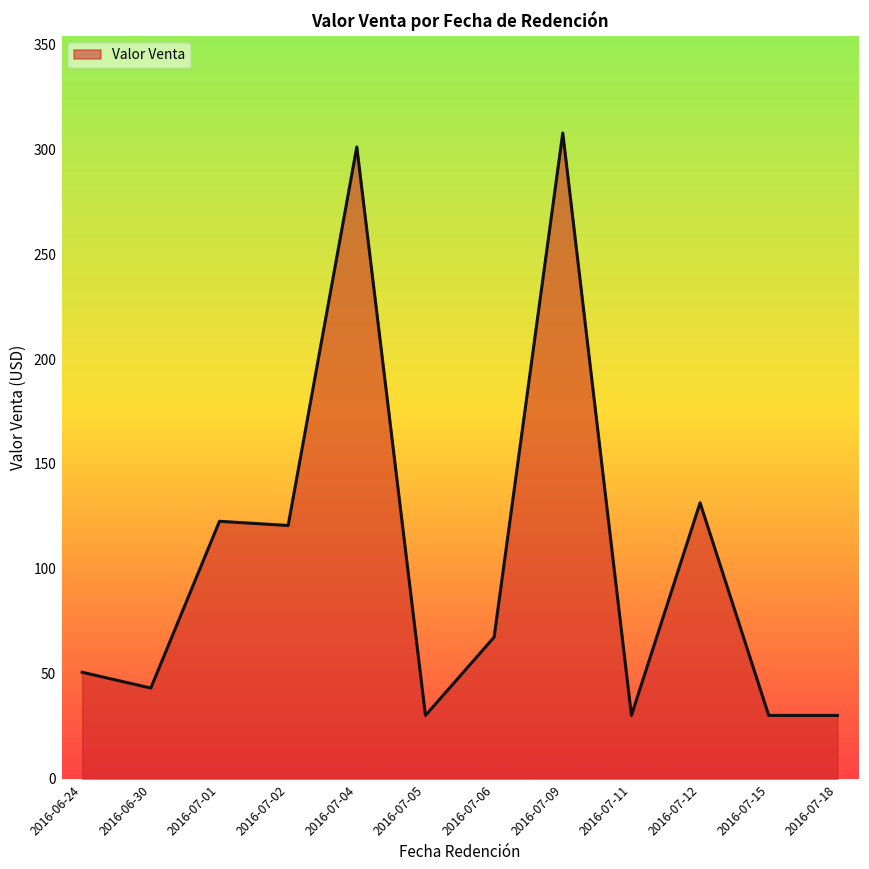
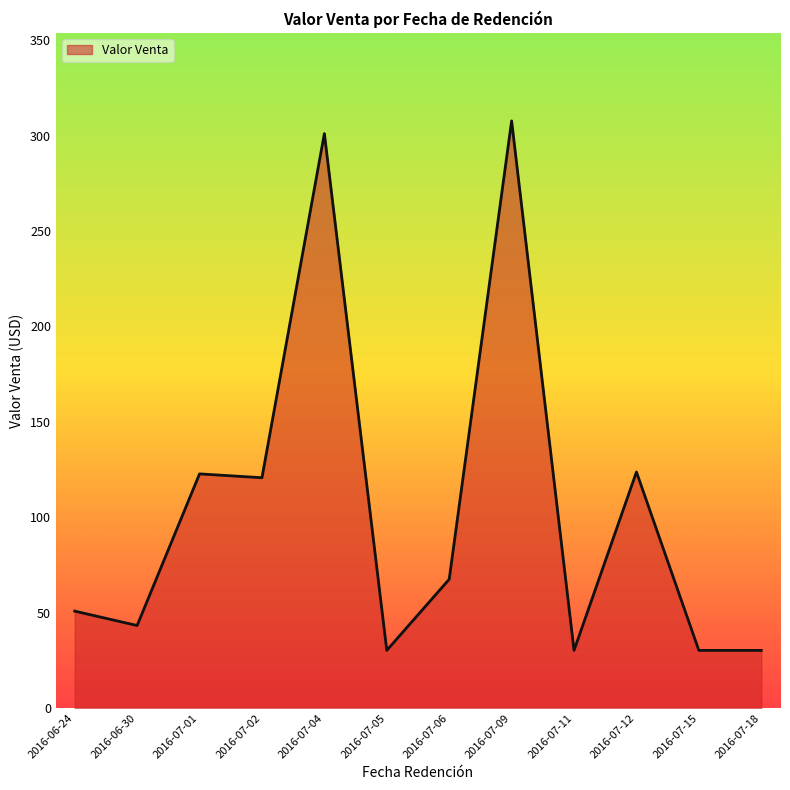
  {
    "2016-06-24": 51,
    "2016-06-30": 43,
    "2016-07-01": 123,
    "2016-07-02": 121,
    "2016-07-04": 301,
    "2016-07-05": 30,
    "2016-07-06": 67,
    "2016-07-09": 308,
    "2016-07-11": 30,
-   "2016-07-12": 132,
+   "2016-07-12": 124,
    "2016-07-15": 30,
    "2016-07-18": 30
  }
